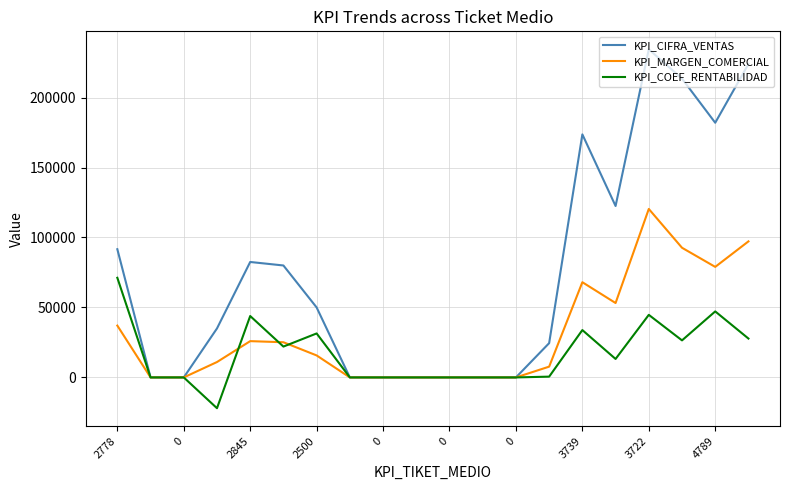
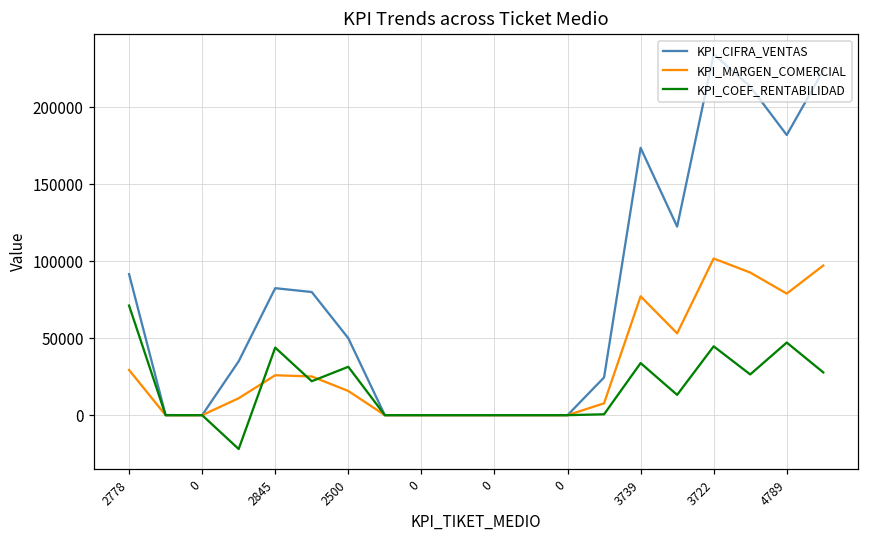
  {
    "KPI_CIFRA_VENTAS": {
      "2778": 92000,
      "2845": 83000,
      "2500": 50000,
      "3739": 174000,
      "4789": 182000
    },
    "KPI_MARGEN_COMERCIAL": {
-     "2778": 37000,
+     "2778": 29000,
      "2845": 26000,
      "2500": 16000,
-     "3739": 68000,
-     "3722": 120000,
+     "3739": 77000,
+     "3722": 102000,
      "4789": 79000
    },
    "KPI_COEF_RENTABILIDAD": {
      "2778": 71000,
      "2845": 44000,
      "2500": 31000,
      "3739": 34000,
      "3722": 45000,
      "4789": 47000
    }
  }
